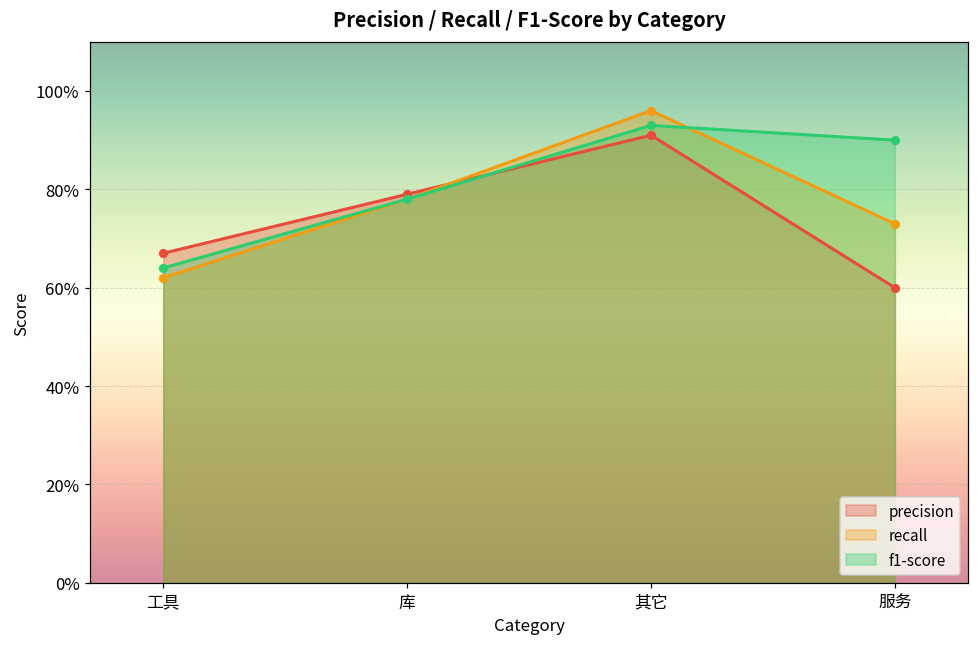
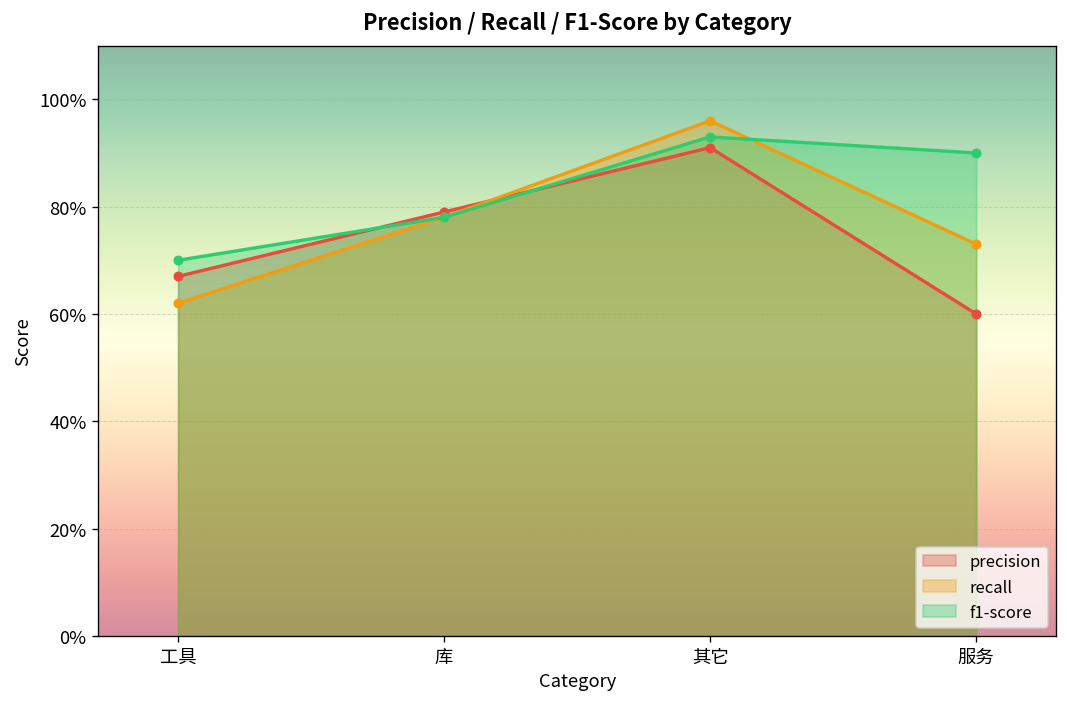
  {
    "f1-score": {
-     "工具": "64%",
+     "工具": "70%",
      "其它": "93%",
      "服务": "90%"
    }
  }
